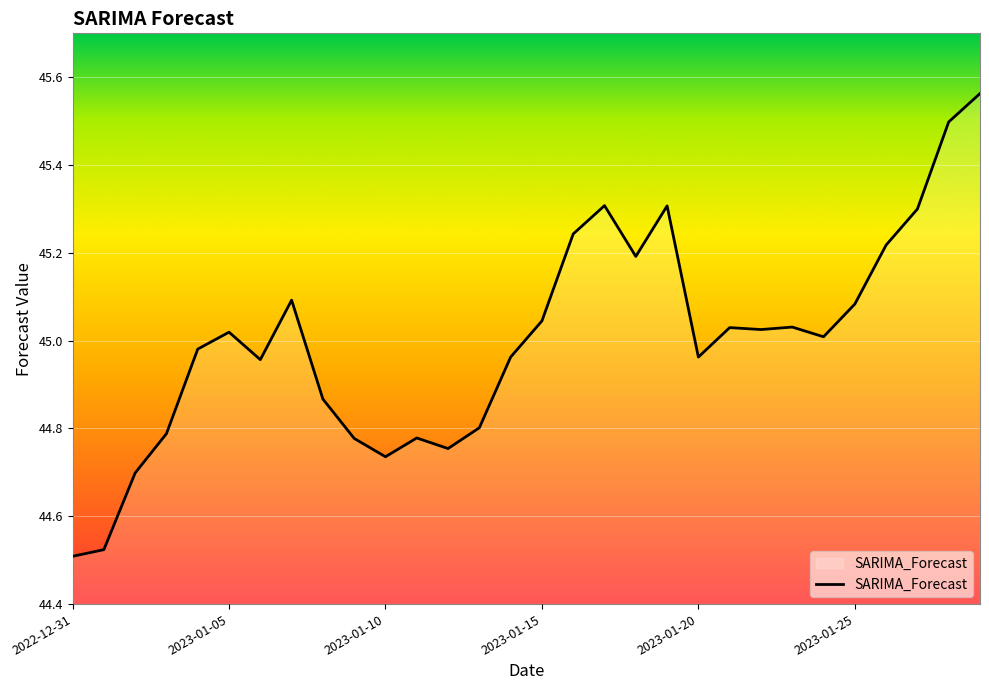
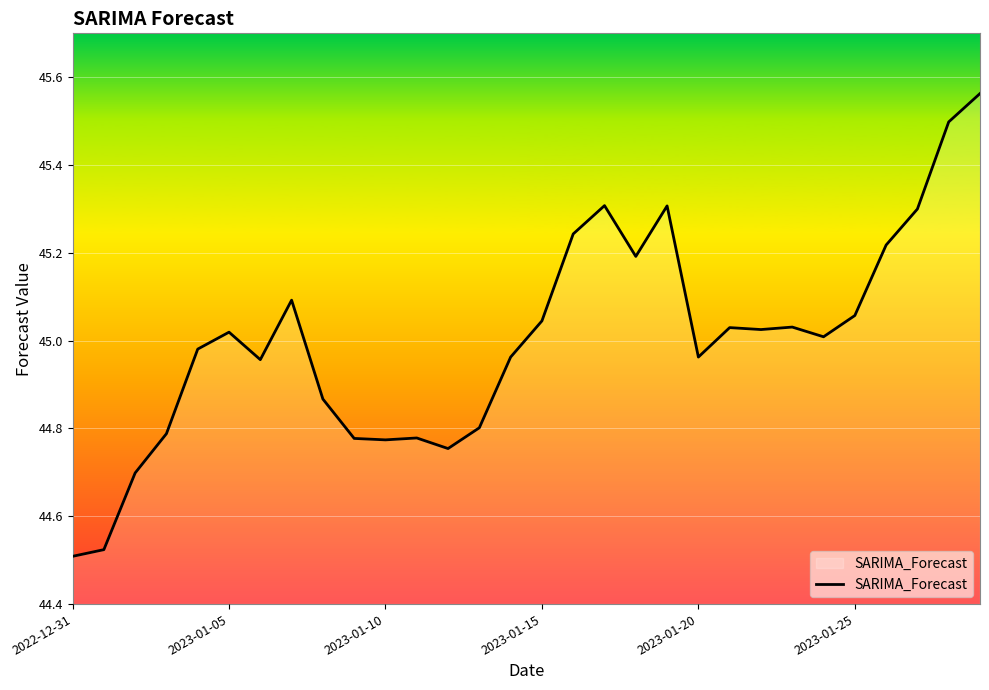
  {
    "2022-12-31": 44.51,
    "2023-01-05": 45.02,
-   "2023-01-10": 44.74,
+   "2023-01-10": 44.77,
    "2023-01-15": 45.04,
    "2023-01-20": 44.96,
-   "2023-01-25": 45.08
+   "2023-01-25": 45.06
  }
